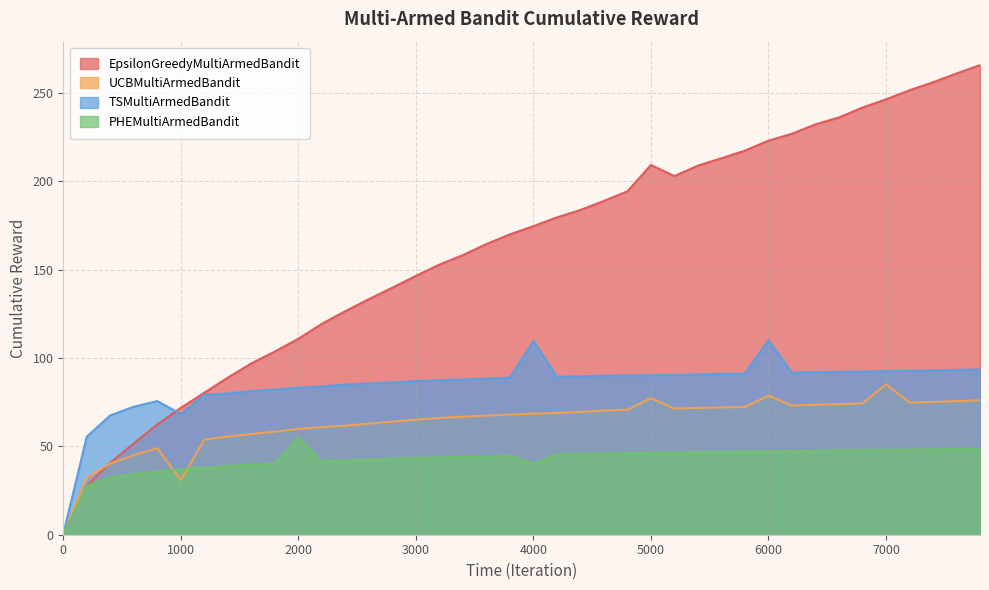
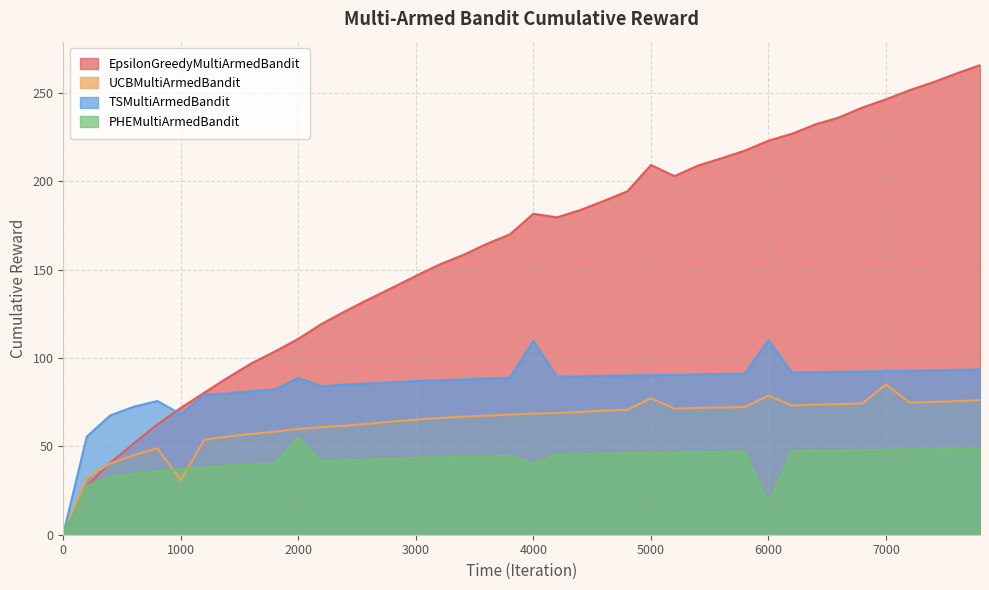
  {
    "EpsilonGreedyMultiArmedBandit": {
      "1000": 72,
      "2000": 111,
      "3000": 146,
-     "4000": 174,
+     "4000": 182,
      "5000": 209,
      "6000": 223,
      "7000": 246
    },
    "UCBMultiArmedBandit": {
      "1000": 31,
      "2000": 60,
      "3000": 65,
      "4000": 68,
      "5000": 77,
      "6000": 79,
      "7000": 85
    },
    "TSMultiArmedBandit": {
      "1000": 68,
-     "2000": 83,
+     "2000": 89,
      "3000": 87,
      "4000": 110,
      "5000": 90,
      "6000": 110,
      "7000": 93
    },
    "PHEMultiArmedBandit": {
      "1000": 37,
      "2000": 55,
      "3000": 43,
      "4000": 40,
      "5000": 46,
-     "6000": 47,
+     "6000": 17,
      "7000": 48
    }
  }
